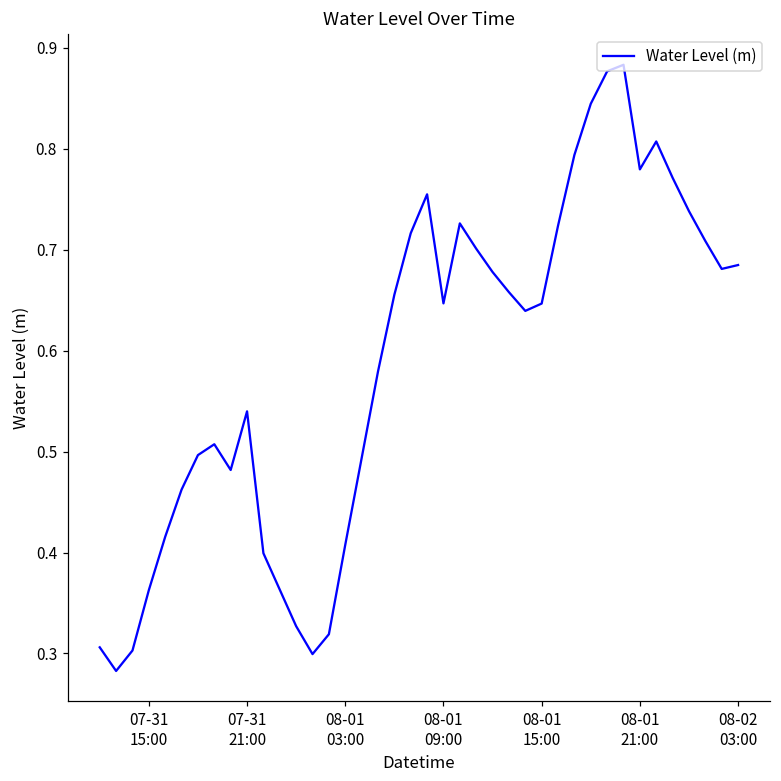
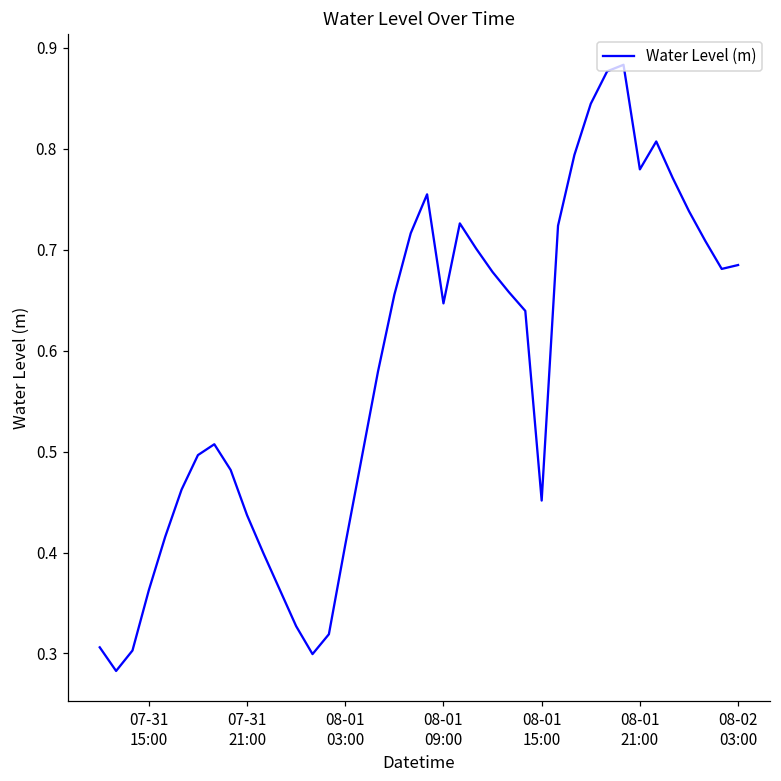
  {
    "07-31 15:00": 0.36,
-   "07-31 21:00": 0.54,
+   "07-31 21:00": 0.44,
    "08-01 03:00": 0.41,
    "08-01 09:00": 0.65,
-   "08-01 15:00": 0.65,
+   "08-01 15:00": 0.45,
    "08-01 21:00": 0.78,
    "08-02 03:00": 0.68
  }
